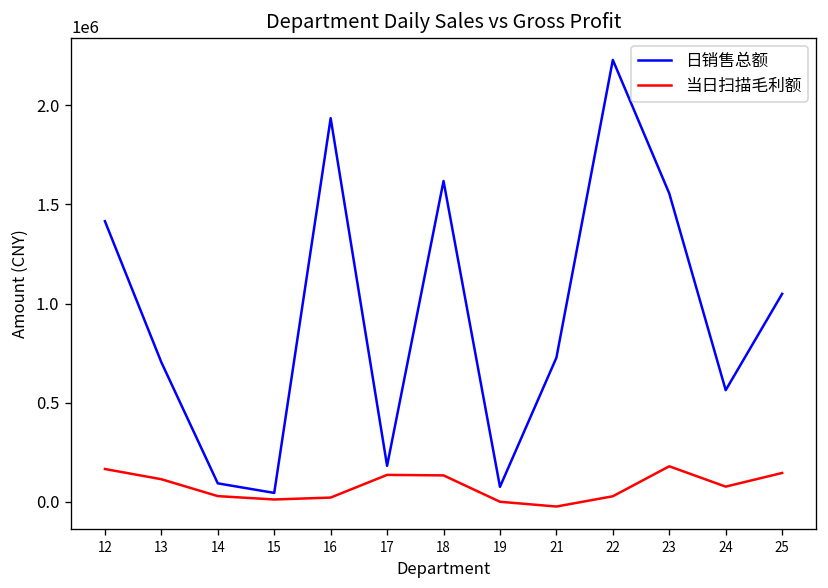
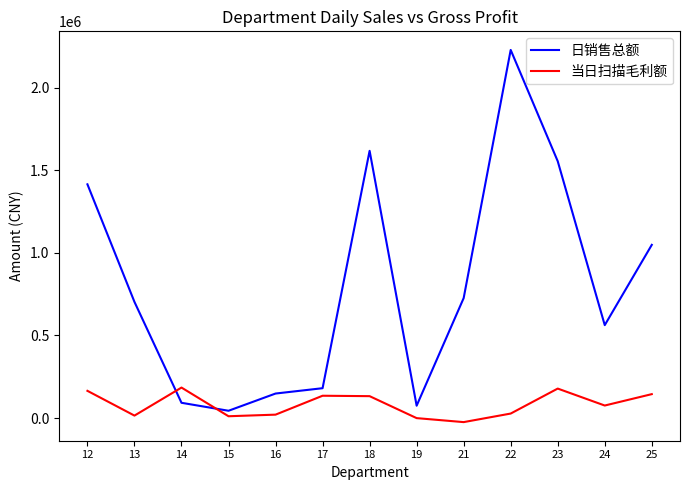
  {
    "日销售总额": {
      "12": 1420000,
      "13": 700000,
      "14": 90000,
      "15": 40000,
-     "16": 1940000,
+     "16": 150000,
      "17": 180000,
      "18": 1620000,
      "19": 70000,
      "21": 730000,
      "22": 2230000,
      "23": 1560000,
      "24": 560000,
      "25": 1050000
    },
    "当日扫描毛利额": {
      "12": 160000,
-     "13": 110000,
-     "14": 30000,
+     "13": 10000,
+     "14": 180000,
      "15": 10000,
      "16": 20000,
      "17": 140000,
      "18": 130000,
      "19": 0,
      "21": -20000,
      "22": 30000,
      "23": 180000,
      "24": 80000,
      "25": 140000
    }
  }
